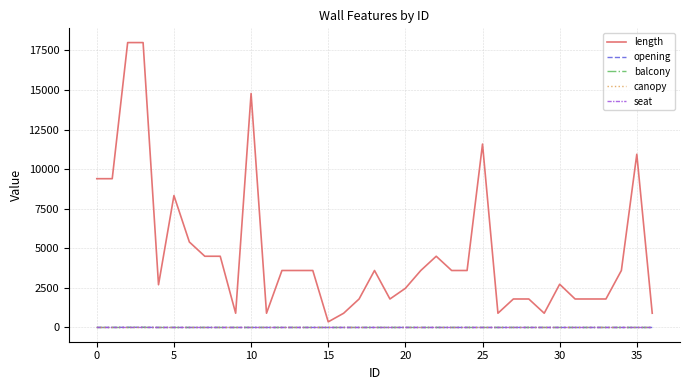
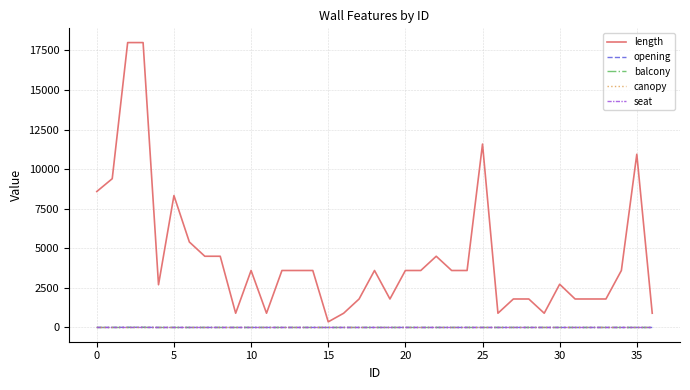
  {
    "length": {
-     "0": 9400,
+     "0": 8600,
      "5": 8300,
-     "10": 14800,
+     "10": 3600,
      "15": 400,
-     "20": 2500,
+     "20": 3600,
      "25": 11600,
      "30": 2700,
      "35": 10900
    }
  }
